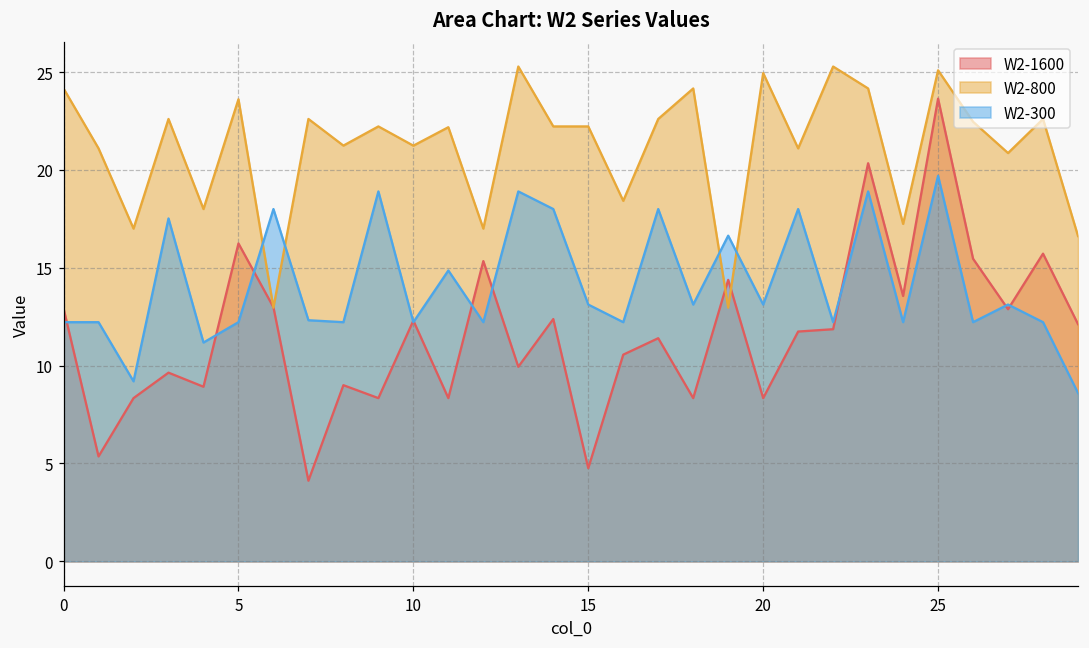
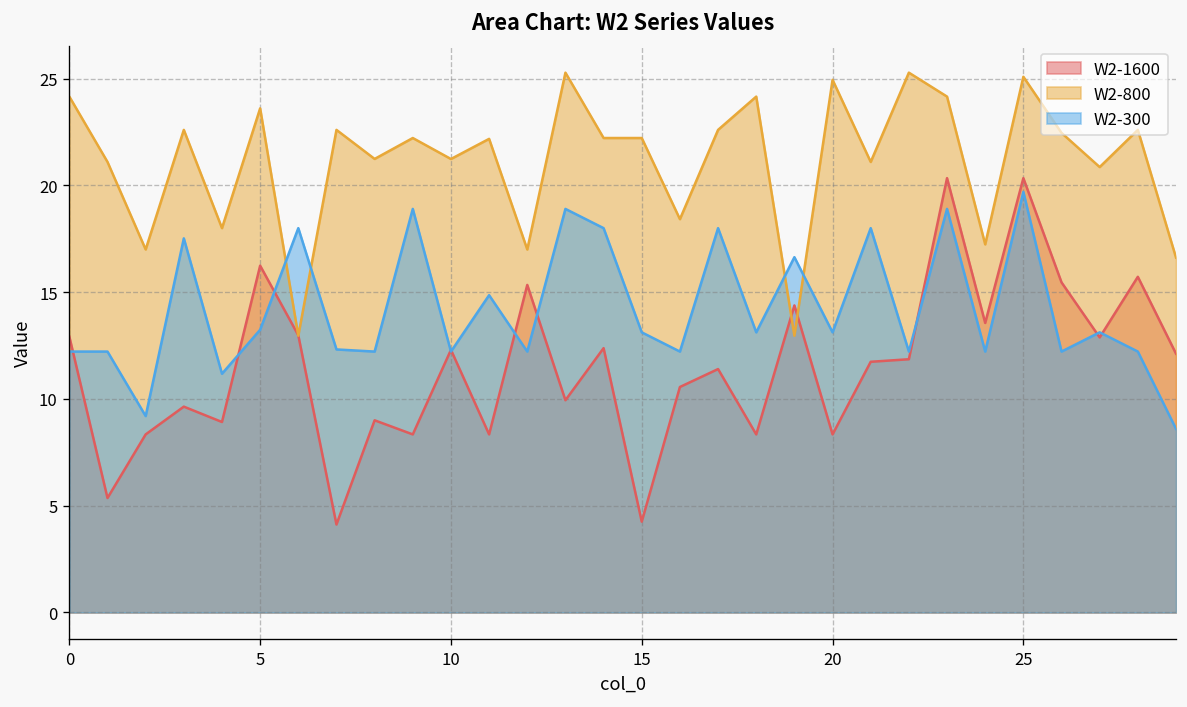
  {
    "W2-1600": {
      "0": 12.9,
      "5": 16.2,
-     "15": 4.8,
+     "15": 4.3,
      "20": 8.3,
-     "25": 23.6
+     "25": 20.3
    },
    "W2-800": {
      "0": 24.2,
      "5": 23.6,
      "10": 21.2,
      "15": 22.2,
      "20": 24.9,
      "25": 25.1
    },
    "W2-300": {
      "0": 12.2,
-     "5": 12.2,
+     "5": 13.2,
      "15": 13.1,
      "20": 13.1,
      "25": 19.7
    }
  }
